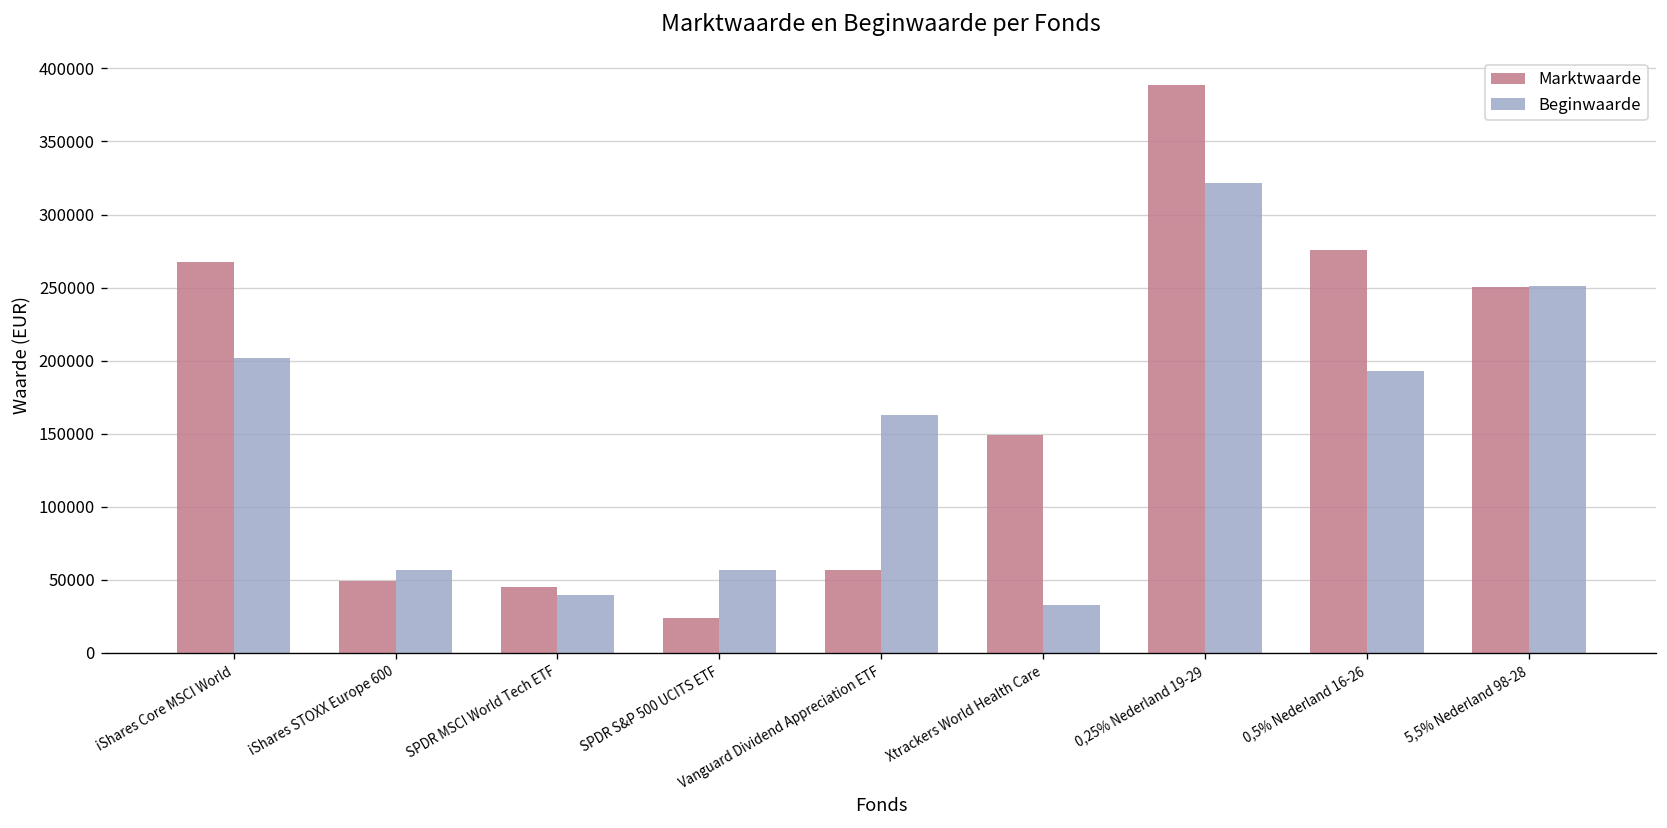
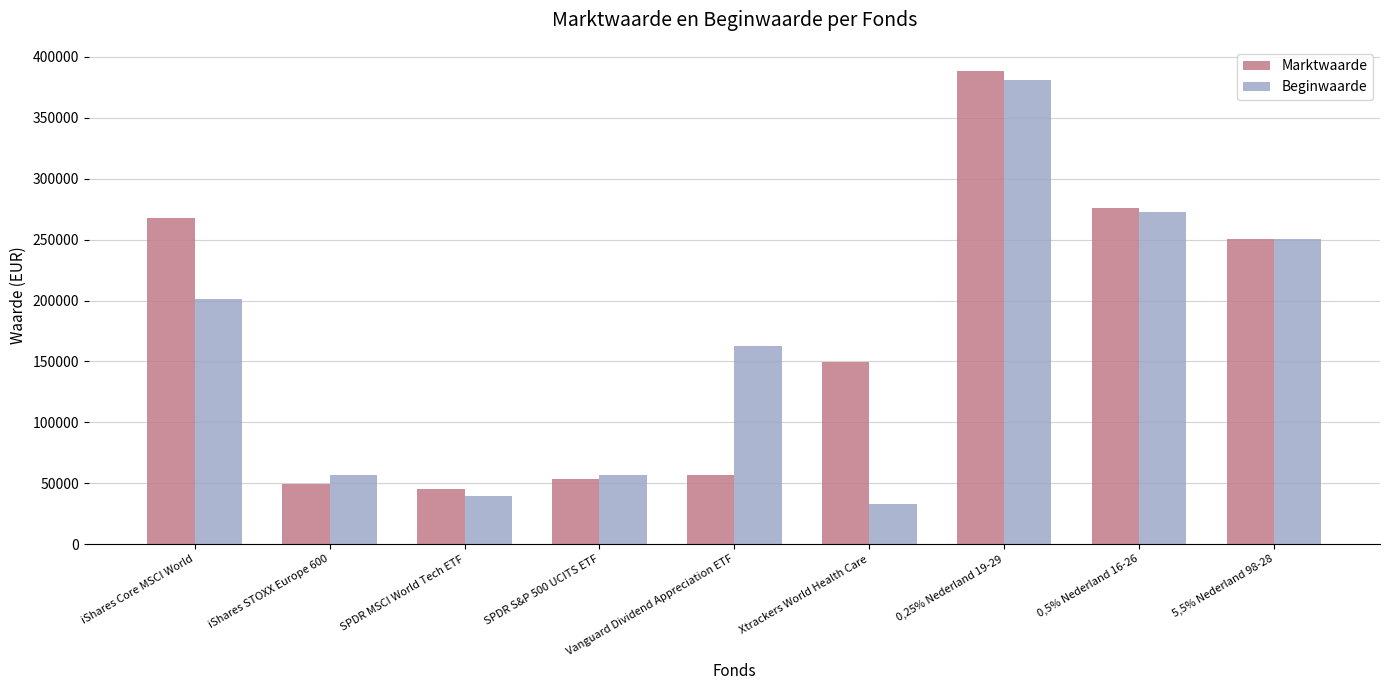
  {
    "Marktwaarde": {
      "iShares Core MSCI World": 268000,
      "iShares STOXX Europe 600": 49000,
      "SPDR MSCI World Tech ETF": 45000,
-     "SPDR S&P 500 UCITS ETF": 24000,
+     "SPDR S&P 500 UCITS ETF": 54000,
      "Vanguard Dividend Appreciation ETF": 57000,
      "Xtrackers World Health Care": 149000,
      "0,25% Nederland 19-29": 389000,
      "0,5% Nederland 16-26": 276000,
      "5,5% Nederland 98-28": 250000
    },
    "Beginwaarde": {
      "iShares Core MSCI World": 202000,
      "iShares STOXX Europe 600": 57000,
      "SPDR MSCI World Tech ETF": 40000,
      "SPDR S&P 500 UCITS ETF": 57000,
      "Vanguard Dividend Appreciation ETF": 163000,
      "Xtrackers World Health Care": 33000,
-     "0,25% Nederland 19-29": 321000,
-     "0,5% Nederland 16-26": 193000,
+     "0,25% Nederland 19-29": 381000,
+     "0,5% Nederland 16-26": 272000,
      "5,5% Nederland 98-28": 251000
    }
  }
